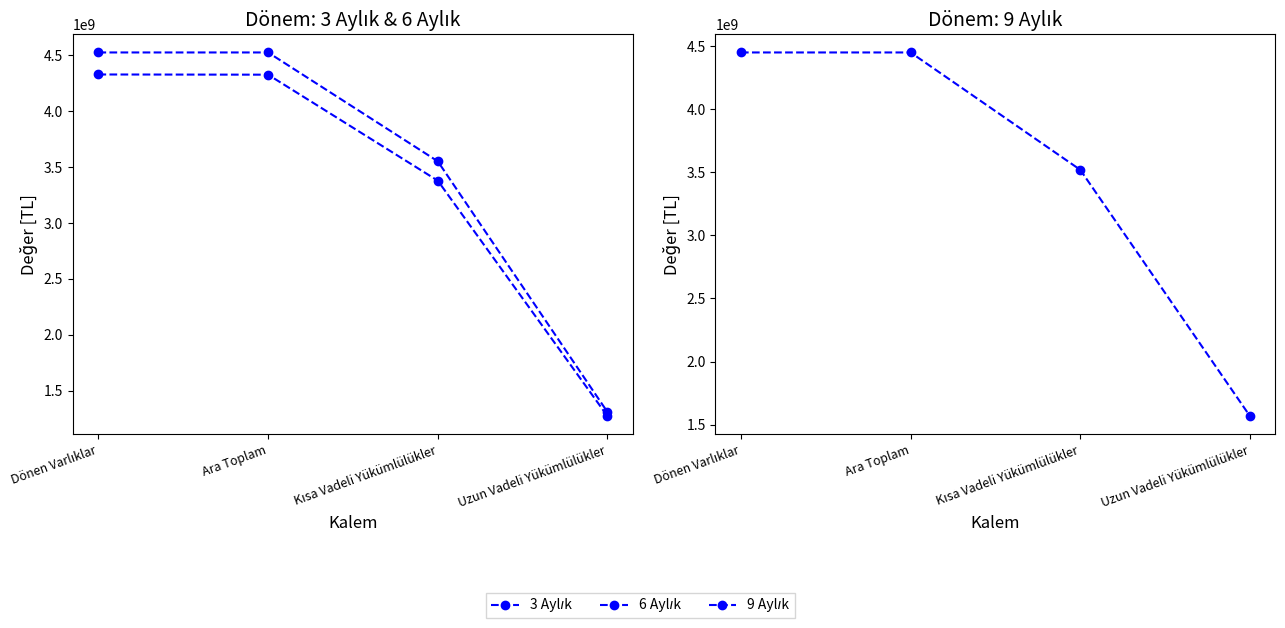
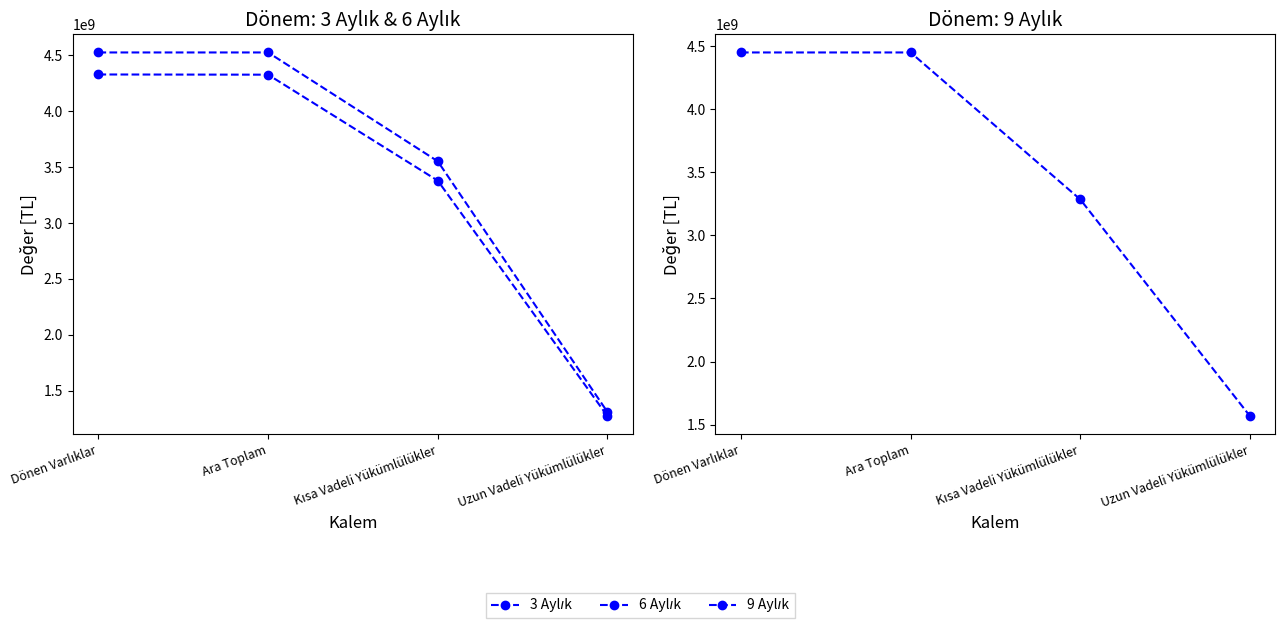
  {
    "Dönem: 9 Aylık": {
      "Dönen Varlıklar": 4450000000,
      "Ara Toplam": 4450000000,
-     "Kısa Vadeli Yükümlülükler": 3520000000,
+     "Kısa Vadeli Yükümlülükler": 3280000000,
      "Uzun Vadeli Yükümlülükler": 1570000000
    }
  }
